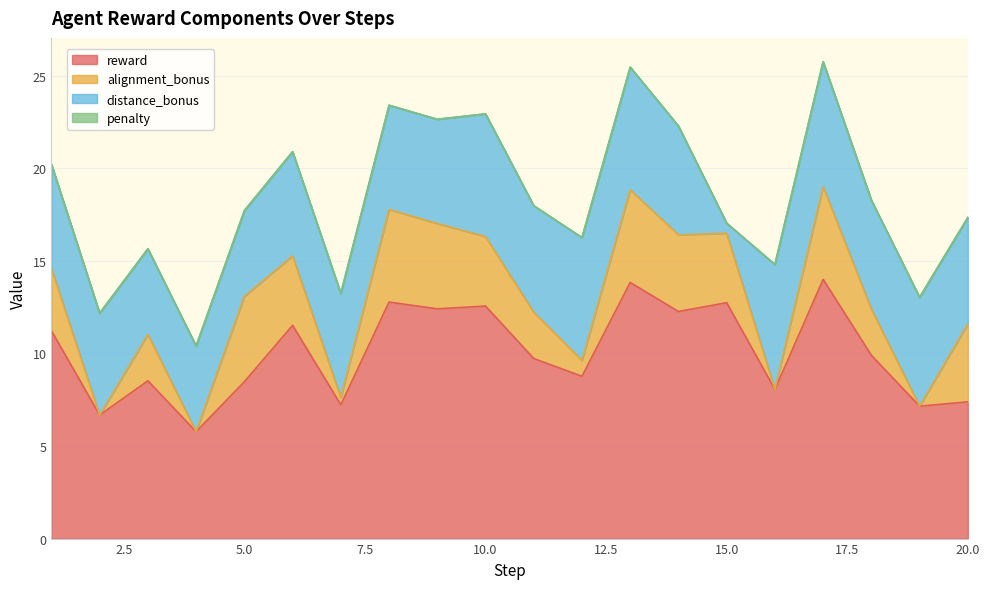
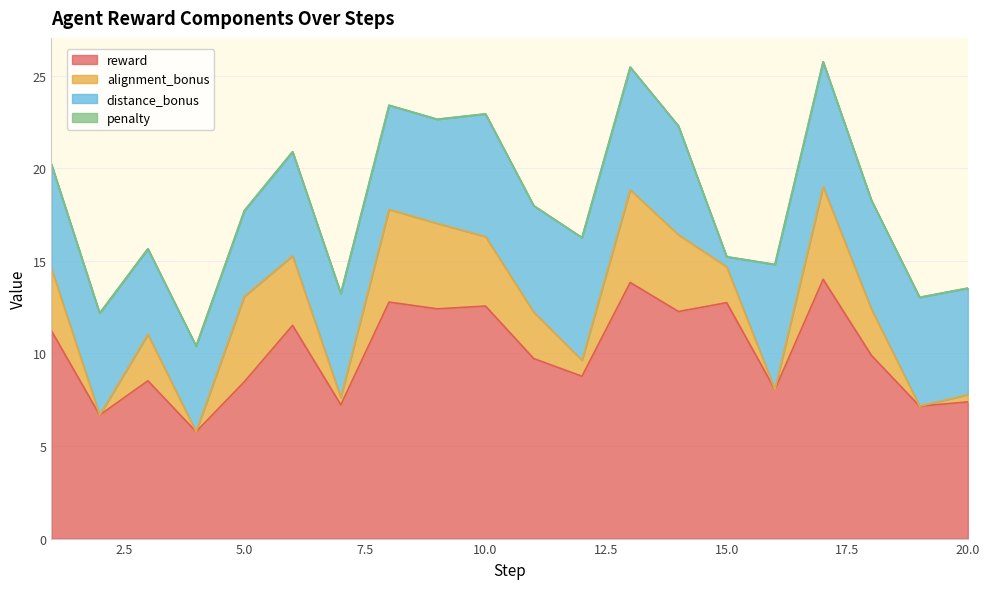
  {
    "reward": {
      "5.0": 8.5,
      "10.0": 12.6,
      "15.0": 12.7,
      "20.0": 7.4
    },
    "alignment_bonus": {
      "5.0": 4.6,
      "10.0": 3.8,
-     "15.0": 3.7,
-     "20.0": 4.2
+     "15.0": 1.9,
+     "20.0": 0.4
    }
  }
